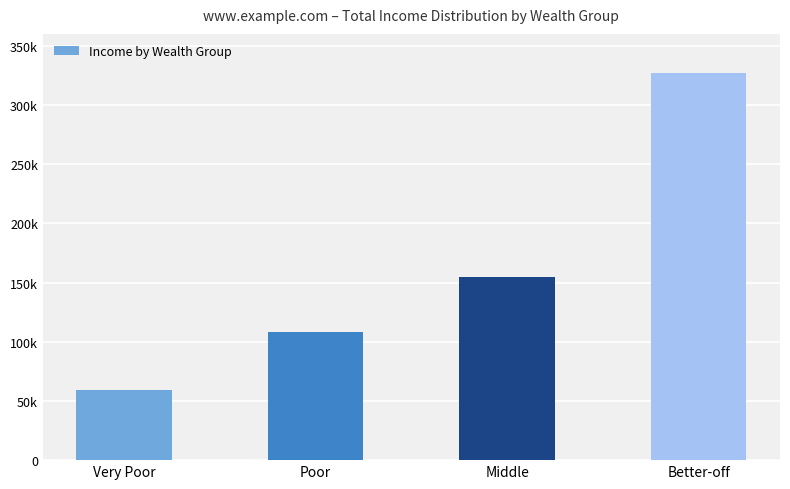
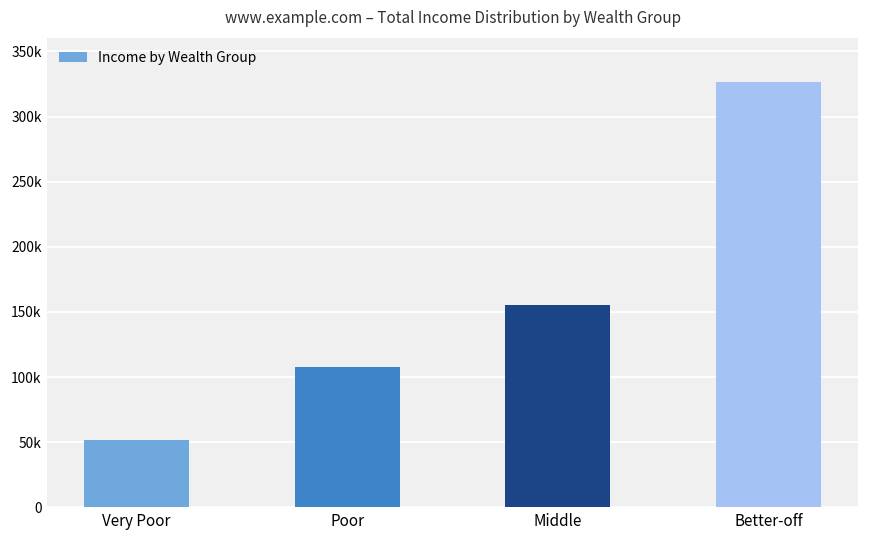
  {
-   "Very Poor": 59000,
+   "Very Poor": 51000,
    "Poor": 108000,
    "Middle": 155000,
    "Better-off": 327000
  }
